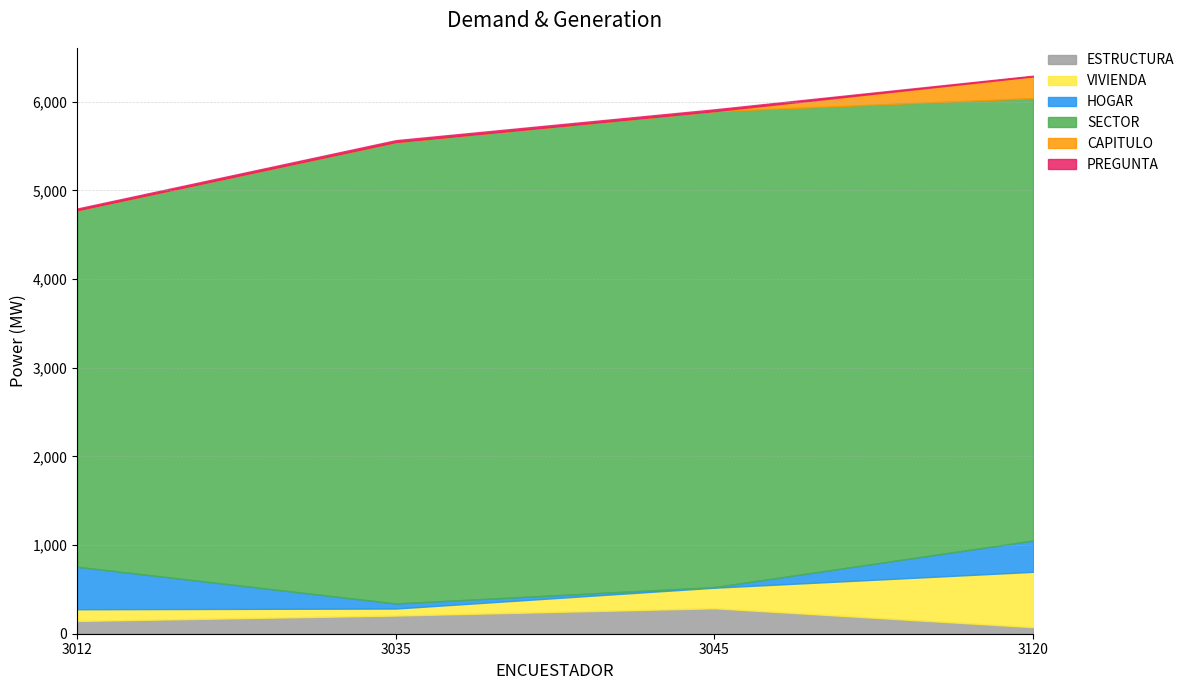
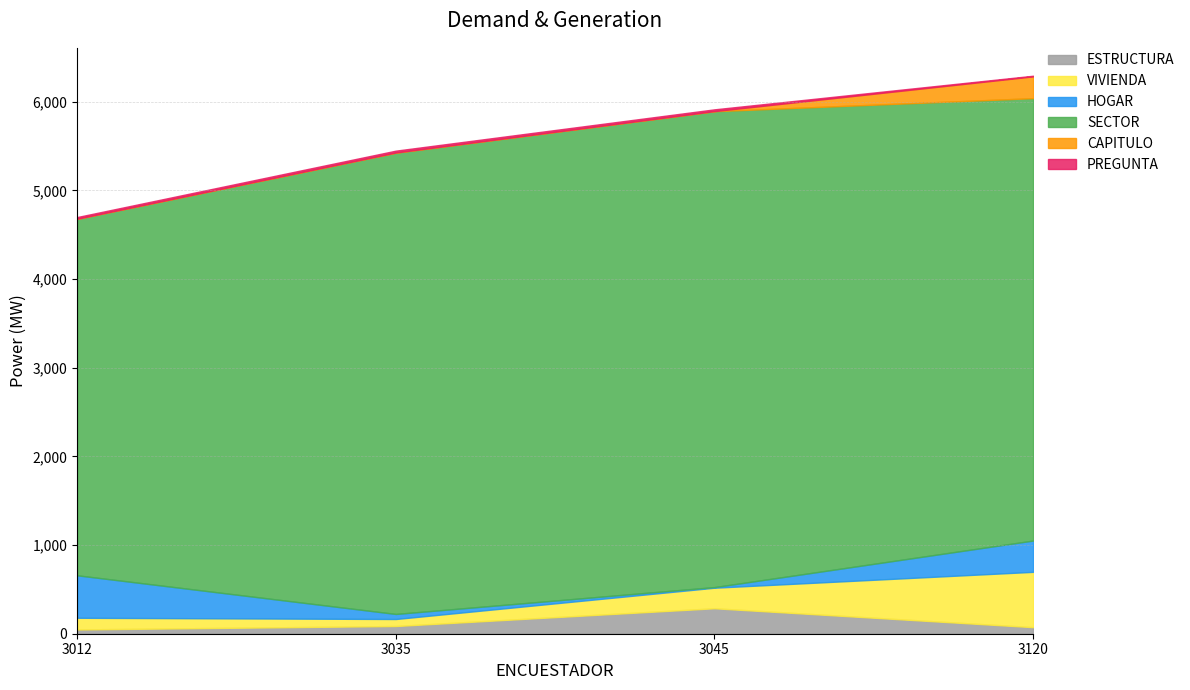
  {
    "ESTRUCTURA": {
-     "3012": "100",
-     "3035": "200",
+     "3012": "0",
+     "3035": "100",
      "3045": "300",
      "3120": "100"
    },
    "VIVIENDA": {
      "3012": "100",
      "3035": "100",
      "3120": "600"
    },
    "HOGAR": {
      "3012": "500",
      "3035": "100",
      "3120": "400"
    },
    "SECTOR": {
      "3120": "5,000"
    }
  }
